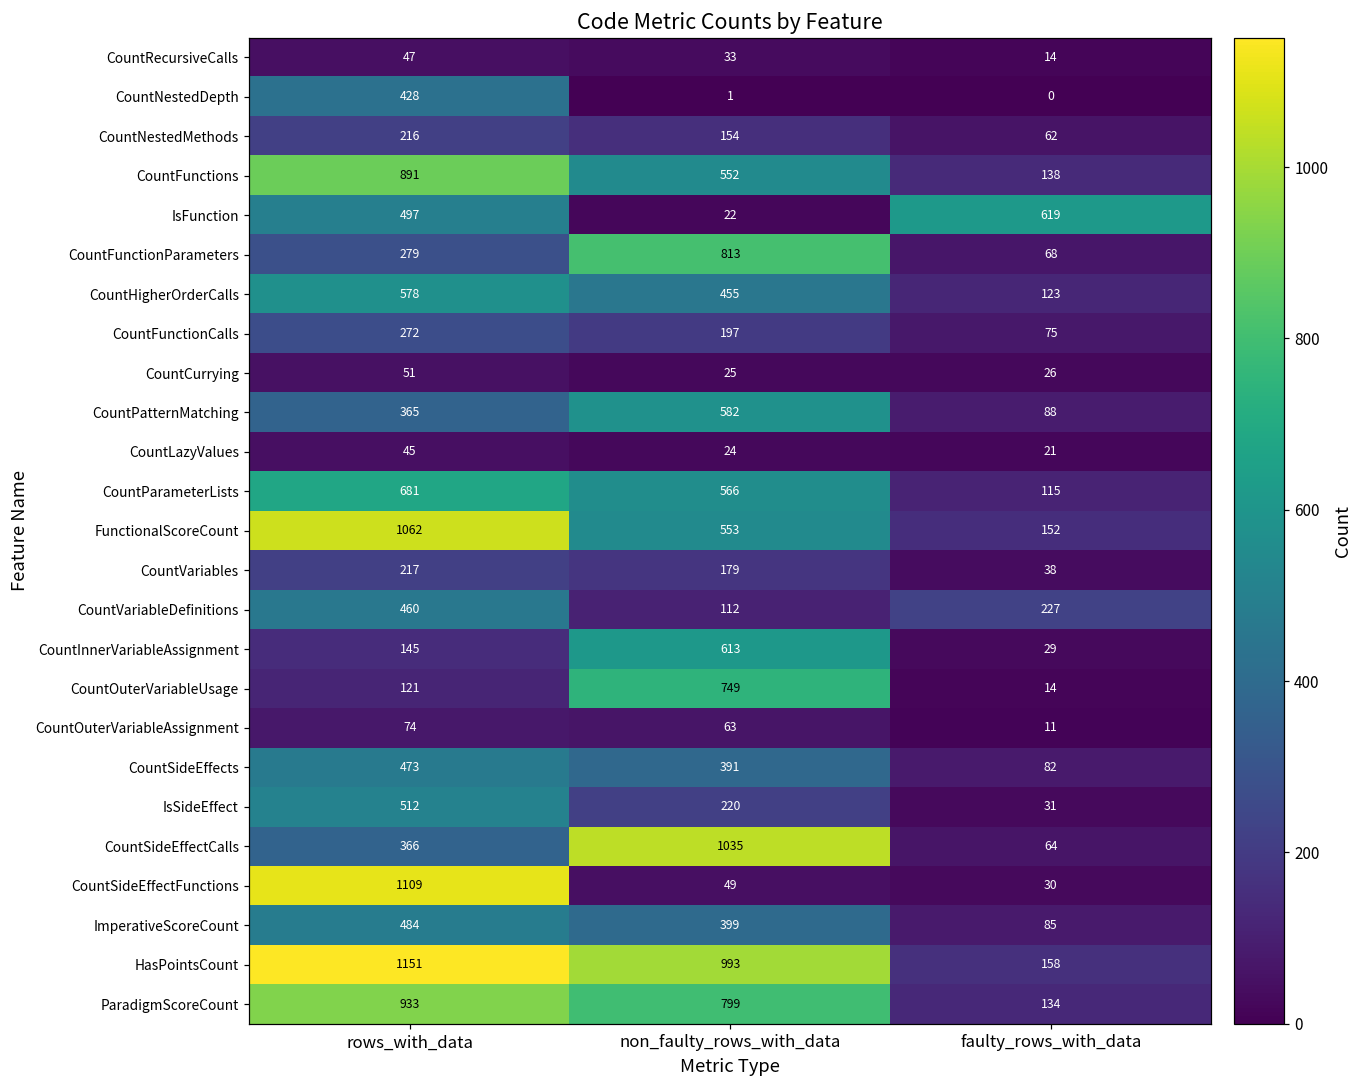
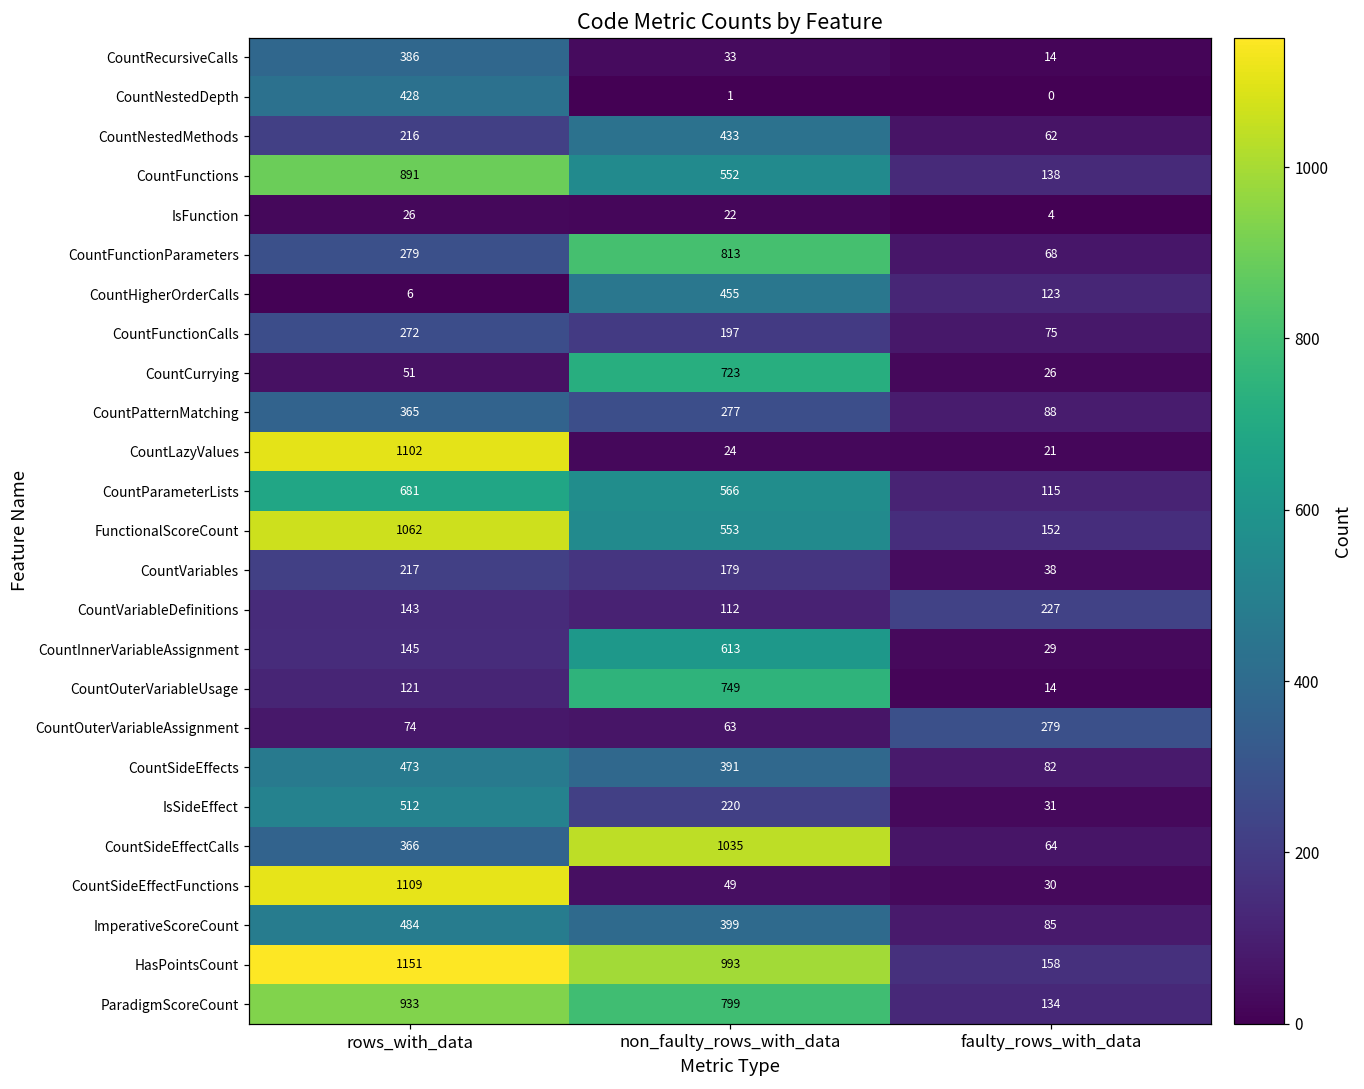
  {
    "CountRecursiveCalls": {
-     "rows_with_data": 47,
+     "rows_with_data": 386,
      "non_faulty_rows_with_data": 33,
      "faulty_rows_with_data": 14
    },
    "CountNestedDepth": {
      "rows_with_data": 428,
      "non_faulty_rows_with_data": 1,
      "faulty_rows_with_data": 0
    },
    "CountNestedMethods": {
      "rows_with_data": 216,
-     "non_faulty_rows_with_data": 154,
+     "non_faulty_rows_with_data": 433,
      "faulty_rows_with_data": 62
    },
    "CountFunctions": {
      "rows_with_data": 891,
      "non_faulty_rows_with_data": 552,
      "faulty_rows_with_data": 138
    },
    "IsFunction": {
-     "rows_with_data": 497,
+     "rows_with_data": 26,
      "non_faulty_rows_with_data": 22,
-     "faulty_rows_with_data": 619
+     "faulty_rows_with_data": 4
    },
    "CountFunctionParameters": {
      "rows_with_data": 279,
      "non_faulty_rows_with_data": 813,
      "faulty_rows_with_data": 68
    },
    "CountHigherOrderCalls": {
-     "rows_with_data": 578,
+     "rows_with_data": 6,
      "non_faulty_rows_with_data": 455,
      "faulty_rows_with_data": 123
    },
    "CountFunctionCalls": {
      "rows_with_data": 272,
      "non_faulty_rows_with_data": 197,
      "faulty_rows_with_data": 75
    },
    "CountCurrying": {
      "rows_with_data": 51,
-     "non_faulty_rows_with_data": 25,
+     "non_faulty_rows_with_data": 723,
      "faulty_rows_with_data": 26
    },
    "CountPatternMatching": {
      "rows_with_data": 365,
-     "non_faulty_rows_with_data": 582,
+     "non_faulty_rows_with_data": 277,
      "faulty_rows_with_data": 88
    },
    "CountLazyValues": {
-     "rows_with_data": 45,
+     "rows_with_data": 1102,
      "non_faulty_rows_with_data": 24,
      "faulty_rows_with_data": 21
    },
    "CountParameterLists": {
      "rows_with_data": 681,
      "non_faulty_rows_with_data": 566,
      "faulty_rows_with_data": 115
    },
    "FunctionalScoreCount": {
      "rows_with_data": 1062,
      "non_faulty_rows_with_data": 553,
      "faulty_rows_with_data": 152
    },
    "CountVariables": {
      "rows_with_data": 217,
      "non_faulty_rows_with_data": 179,
      "faulty_rows_with_data": 38
    },
    "CountVariableDefinitions": {
-     "rows_with_data": 460,
+     "rows_with_data": 143,
      "non_faulty_rows_with_data": 112,
      "faulty_rows_with_data": 227
    },
    "CountInnerVariableAssignment": {
      "rows_with_data": 145,
      "non_faulty_rows_with_data": 613,
      "faulty_rows_with_data": 29
    },
    "CountOuterVariableUsage": {
      "rows_with_data": 121,
      "non_faulty_rows_with_data": 749,
      "faulty_rows_with_data": 14
    },
    "CountOuterVariableAssignment": {
      "rows_with_data": 74,
      "non_faulty_rows_with_data": 63,
-     "faulty_rows_with_data": 11
+     "faulty_rows_with_data": 279
    },
    "CountSideEffects": {
      "rows_with_data": 473,
      "non_faulty_rows_with_data": 391,
      "faulty_rows_with_data": 82
    },
    "IsSideEffect": {
      "rows_with_data": 512,
      "non_faulty_rows_with_data": 220,
      "faulty_rows_with_data": 31
    },
    "CountSideEffectCalls": {
      "rows_with_data": 366,
      "non_faulty_rows_with_data": 1035,
      "faulty_rows_with_data": 64
    },
    "CountSideEffectFunctions": {
      "rows_with_data": 1109,
      "non_faulty_rows_with_data": 49,
      "faulty_rows_with_data": 30
    },
    "ImperativeScoreCount": {
      "rows_with_data": 484,
      "non_faulty_rows_with_data": 399,
      "faulty_rows_with_data": 85
    },
    "HasPointsCount": {
      "rows_with_data": 1151,
      "non_faulty_rows_with_data": 993,
      "faulty_rows_with_data": 158
    },
    "ParadigmScoreCount": {
      "rows_with_data": 933,
      "non_faulty_rows_with_data": 799,
      "faulty_rows_with_data": 134
    }
  }
